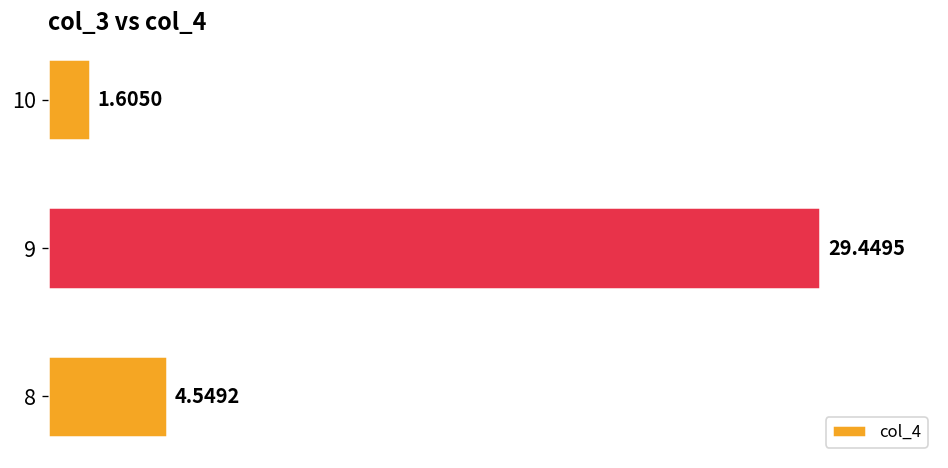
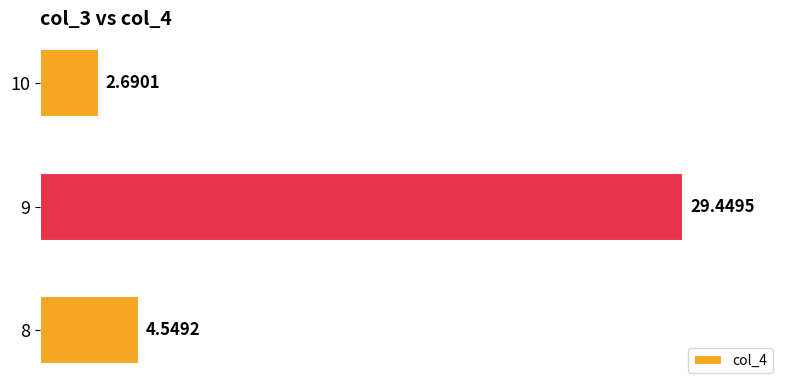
  {
-   "10": 1.6050,
+   "10": 2.6901,
    "9": 29.4495,
    "8": 4.5492
  }
